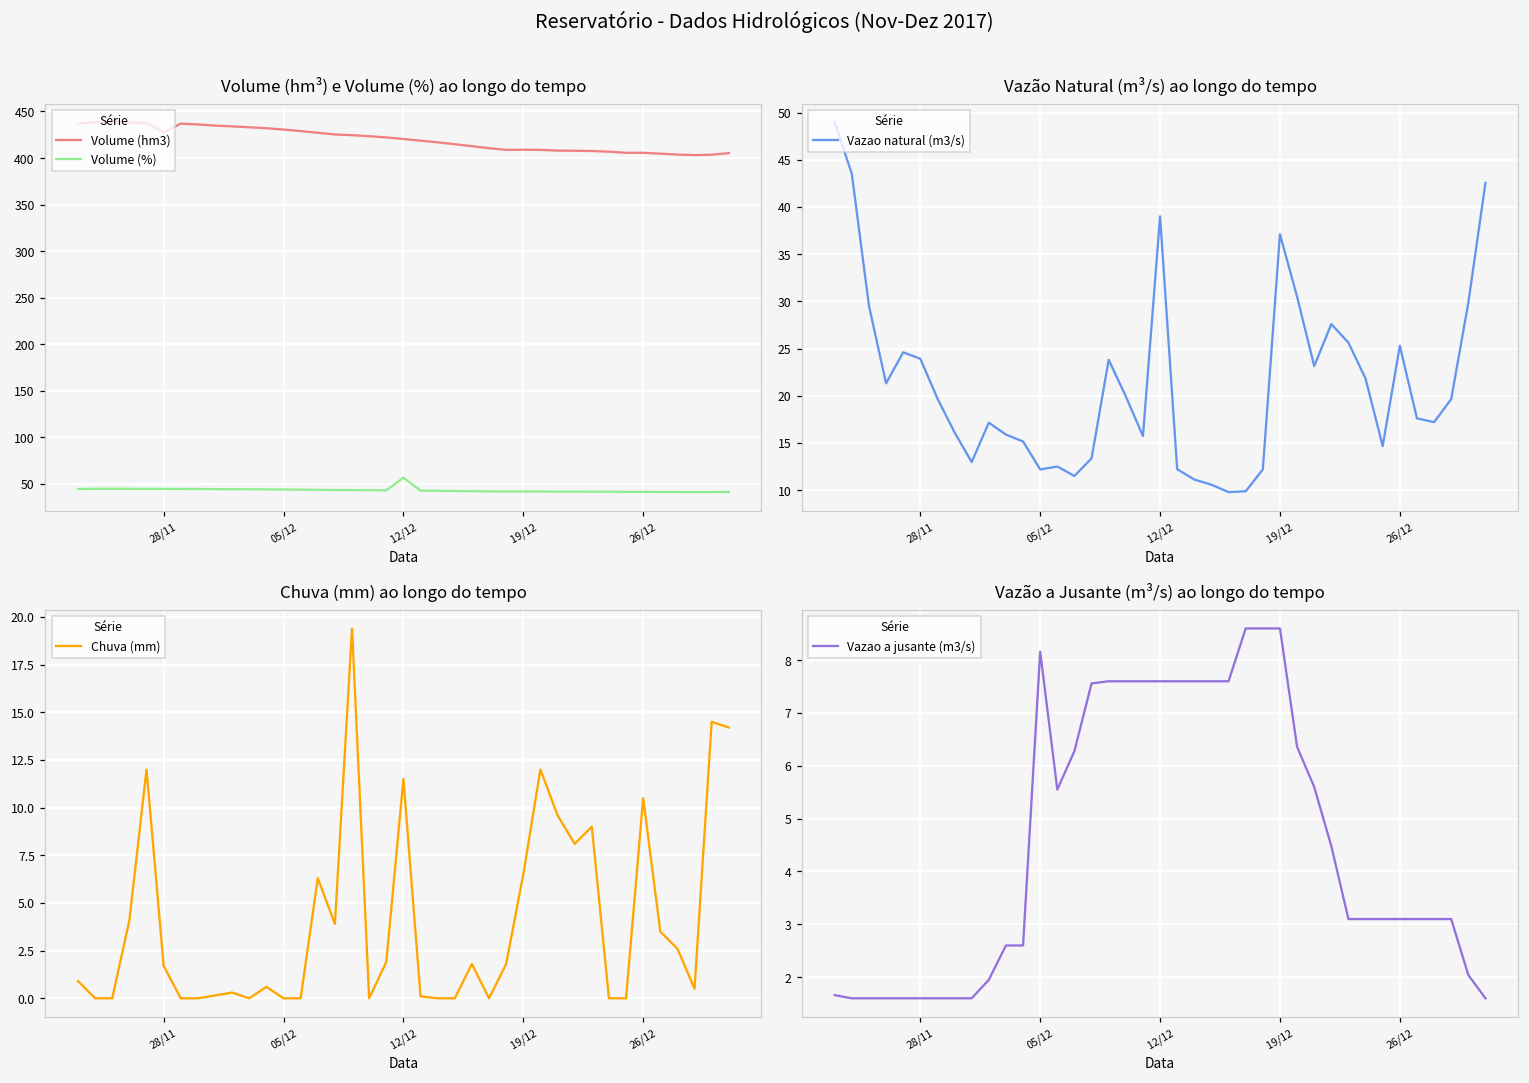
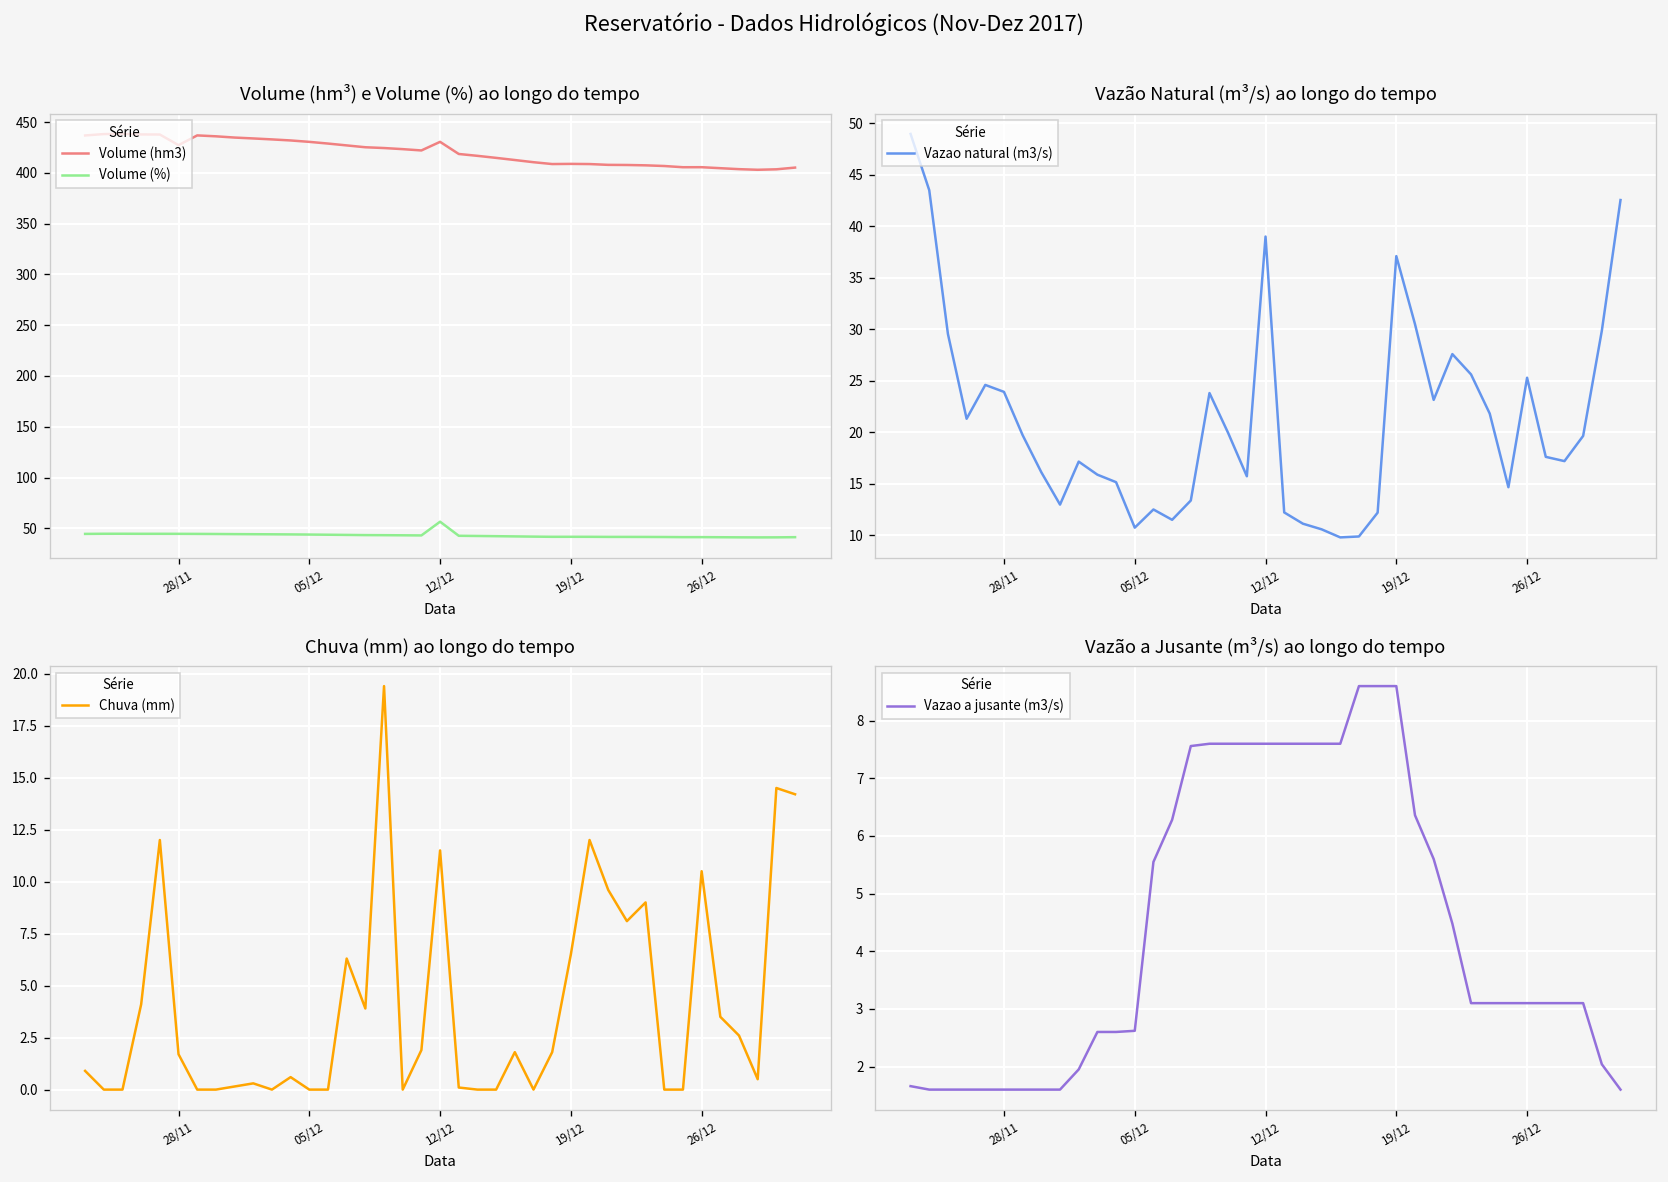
  {
    "Volume (hm³) e Volume (%) ao longo do tempo": {
      "Volume (hm3)": {
        "05/12": 430,
-       "12/12": 420,
+       "12/12": 430,
        "19/12": 410,
        "26/12": 410
      },
      "Volume (%)": {
        "28/11": 40,
        "05/12": 40,
        "12/12": 60,
        "19/12": 40,
        "26/12": 40
      }
    },
    "Vazão Natural (m³/s) ao longo do tempo": {
      "28/11": 24,
-     "05/12": 12,
+     "05/12": 11,
      "12/12": 39,
      "19/12": 37,
      "26/12": 25
    },
    "Chuva (mm) ao longo do tempo": {
      "28/11": 1.7,
      "05/12": 0.0,
      "12/12": 11.5,
      "19/12": 6.5,
      "26/12": 10.5
    },
    "Vazão a Jusante (m³/s) ao longo do tempo": {
      "28/11": 1.6,
-     "05/12": 8.2,
+     "05/12": 2.6,
      "12/12": 7.6,
      "19/12": 8.6,
      "26/12": 3.1
    }
  }
